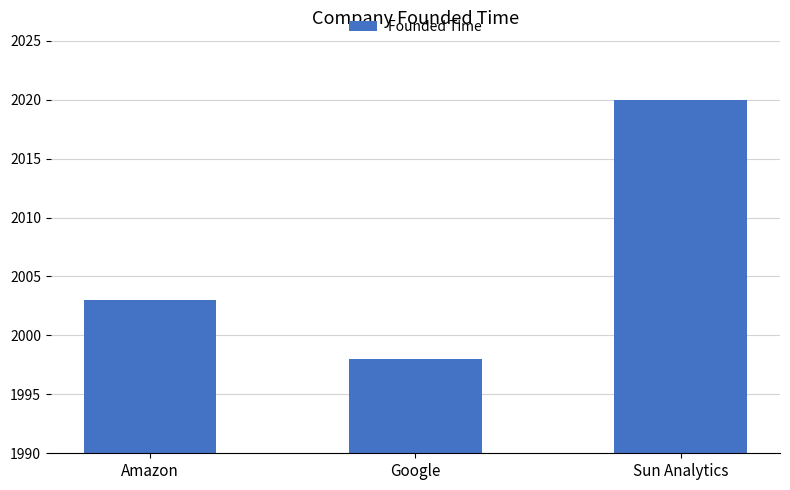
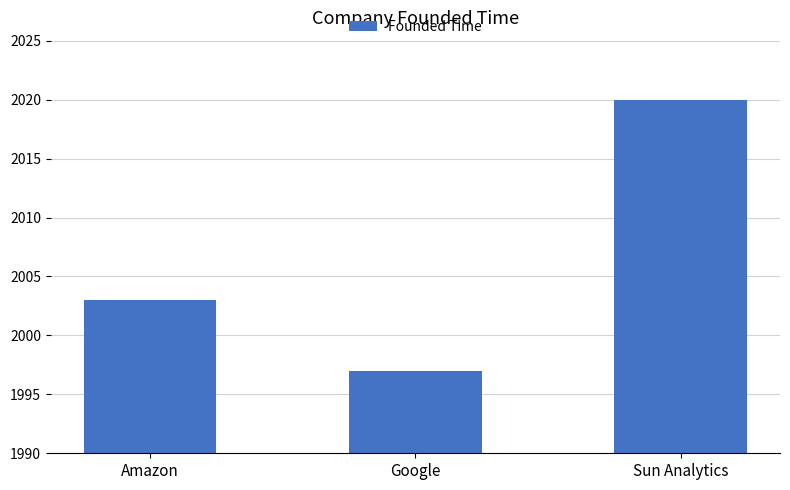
  {
    "Amazon": 2003,
-   "Google": 1998,
+   "Google": 1997,
    "Sun Analytics": 2020
  }
